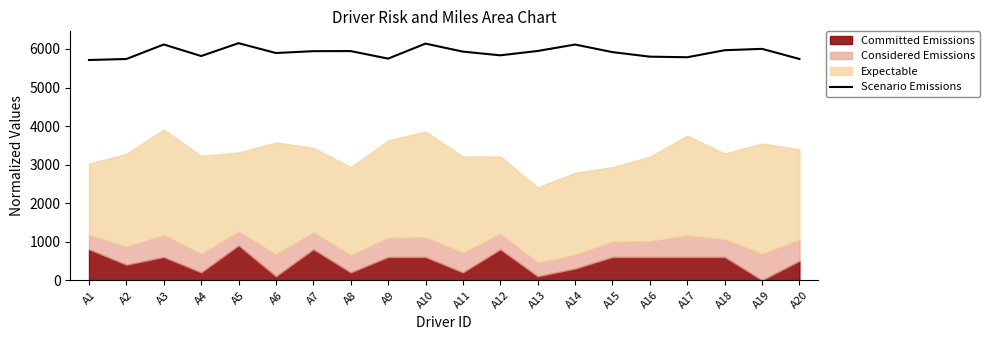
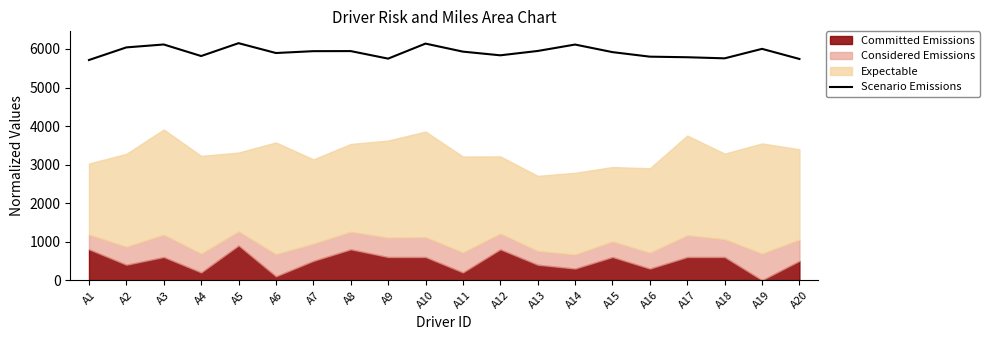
  {
    "Scenario Emissions": {
      "A1": 5700,
-     "A2": 5700,
+     "A2": 6000,
      "A3": 6100,
      "A4": 5800,
      "A5": 6200,
      "A6": 5900,
      "A7": 5900,
      "A8": 5900,
      "A9": 5700,
      "A10": 6100,
      "A11": 5900,
      "A12": 5800,
      "A13": 5900,
      "A14": 6100,
      "A15": 5900,
      "A16": 5800,
      "A17": 5800,
-     "A18": 6000,
+     "A18": 5800,
      "A19": 6000,
      "A20": 5700
    },
    "Committed Emissions": {
      "A1": 800,
      "A2": 400,
      "A3": 600,
      "A4": 200,
      "A5": 900,
      "A6": 100,
-     "A7": 800,
-     "A8": 200,
+     "A7": 500,
+     "A8": 800,
      "A9": 600,
      "A10": 600,
      "A11": 200,
      "A12": 800,
-     "A13": 100,
+     "A13": 400,
      "A14": 300,
      "A15": 600,
-     "A16": 600,
+     "A16": 300,
      "A17": 600,
      "A18": 600,
      "A19": 0,
      "A20": 500
    }
  }
